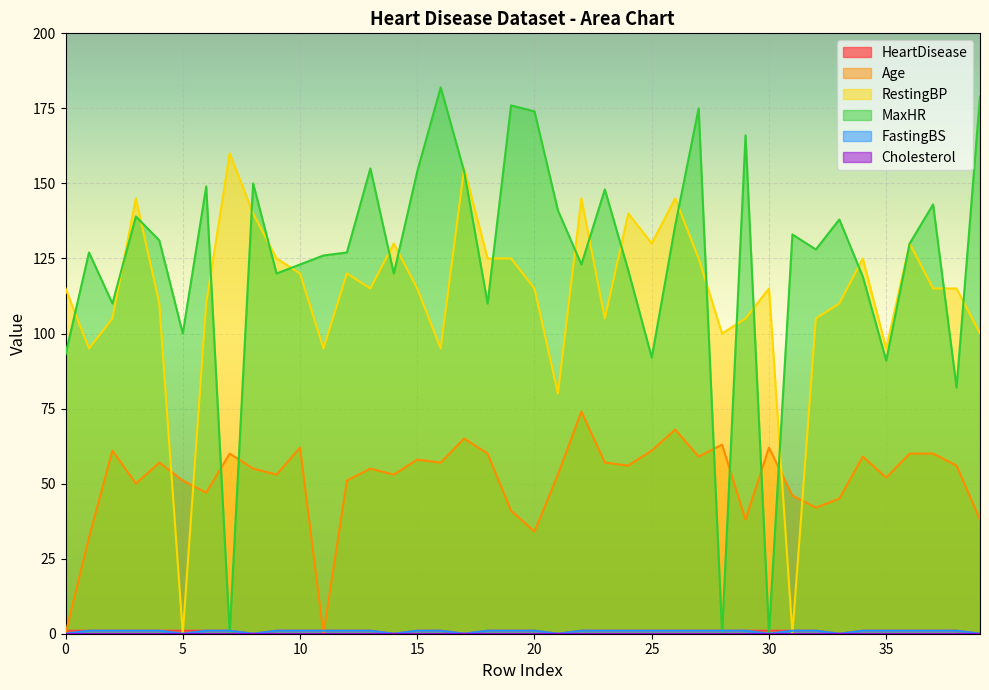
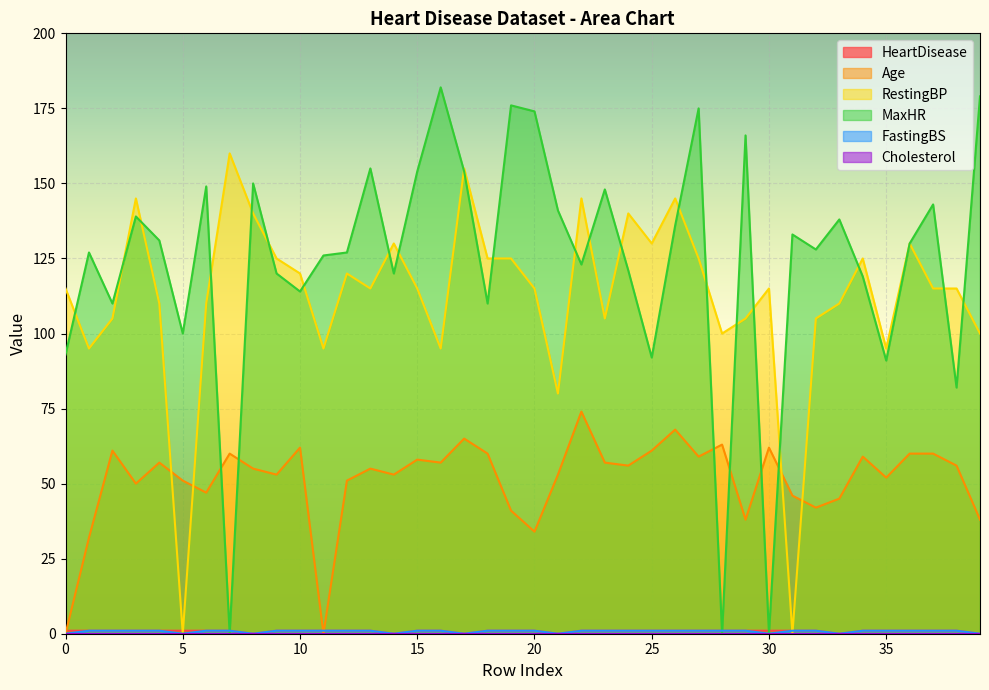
  {
    "HeartDisease": {
      "0": 1,
      "5": 1,
      "30": 1
    },
    "MaxHR": {
      "0": 93,
      "5": 100,
-     "10": 123,
+     "10": 114,
      "15": 154,
      "20": 174,
      "25": 92,
      "35": 91
    },
    "Cholesterol": {
      "10": 0,
      "15": 0,
      "20": 0,
      "25": 0,
      "35": 0
    }
  }
